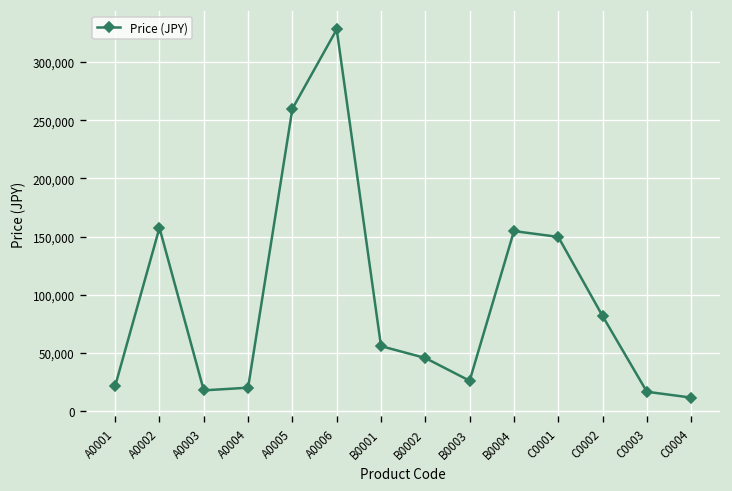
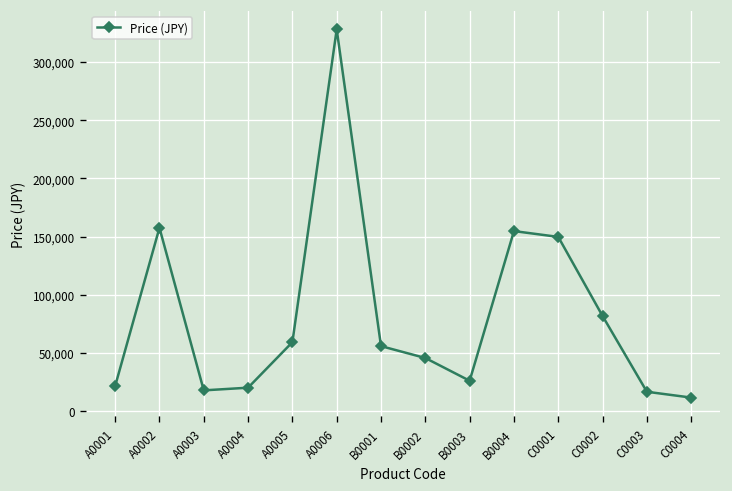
  {
    "A0001": "20,000",
    "A0002": "160,000",
    "A0003": "20,000",
    "A0004": "20,000",
-   "A0005": "260,000",
+   "A0005": "60,000",
    "A0006": "330,000",
    "B0001": "60,000",
    "B0002": "50,000",
    "B0003": "30,000",
    "B0004": "150,000",
    "C0001": "150,000",
    "C0002": "80,000",
    "C0003": "20,000",
    "C0004": "10,000"
  }
